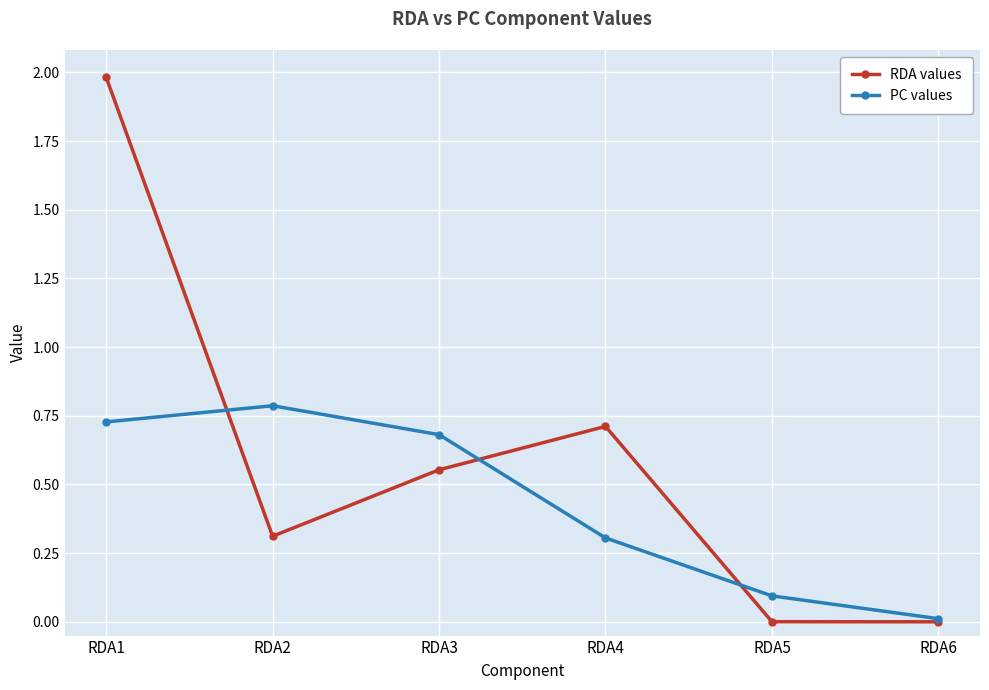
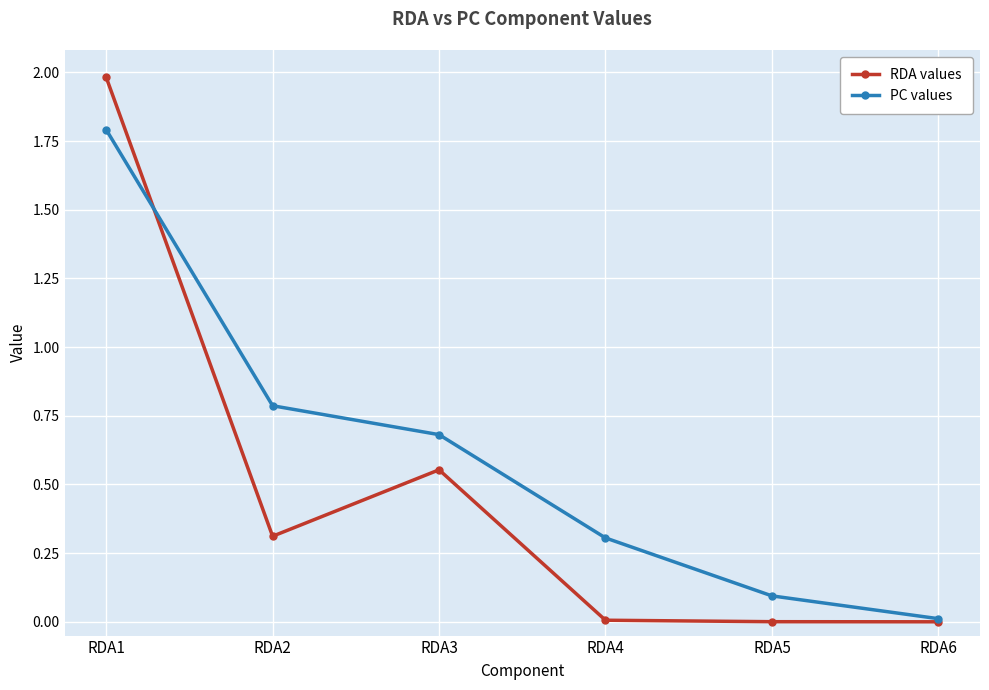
  {
    "RDA values": {
      "RDA1": 1.98,
      "RDA2": 0.31,
      "RDA3": 0.55,
-     "RDA4": 0.71,
+     "RDA4": 0.01,
      "RDA5": 0.00,
      "RDA6": 0.00
    },
    "PC values": {
-     "RDA1": 0.73,
+     "RDA1": 1.79,
      "RDA2": 0.79,
      "RDA3": 0.68,
      "RDA4": 0.31,
      "RDA5": 0.09,
      "RDA6": 0.01
    }
  }
